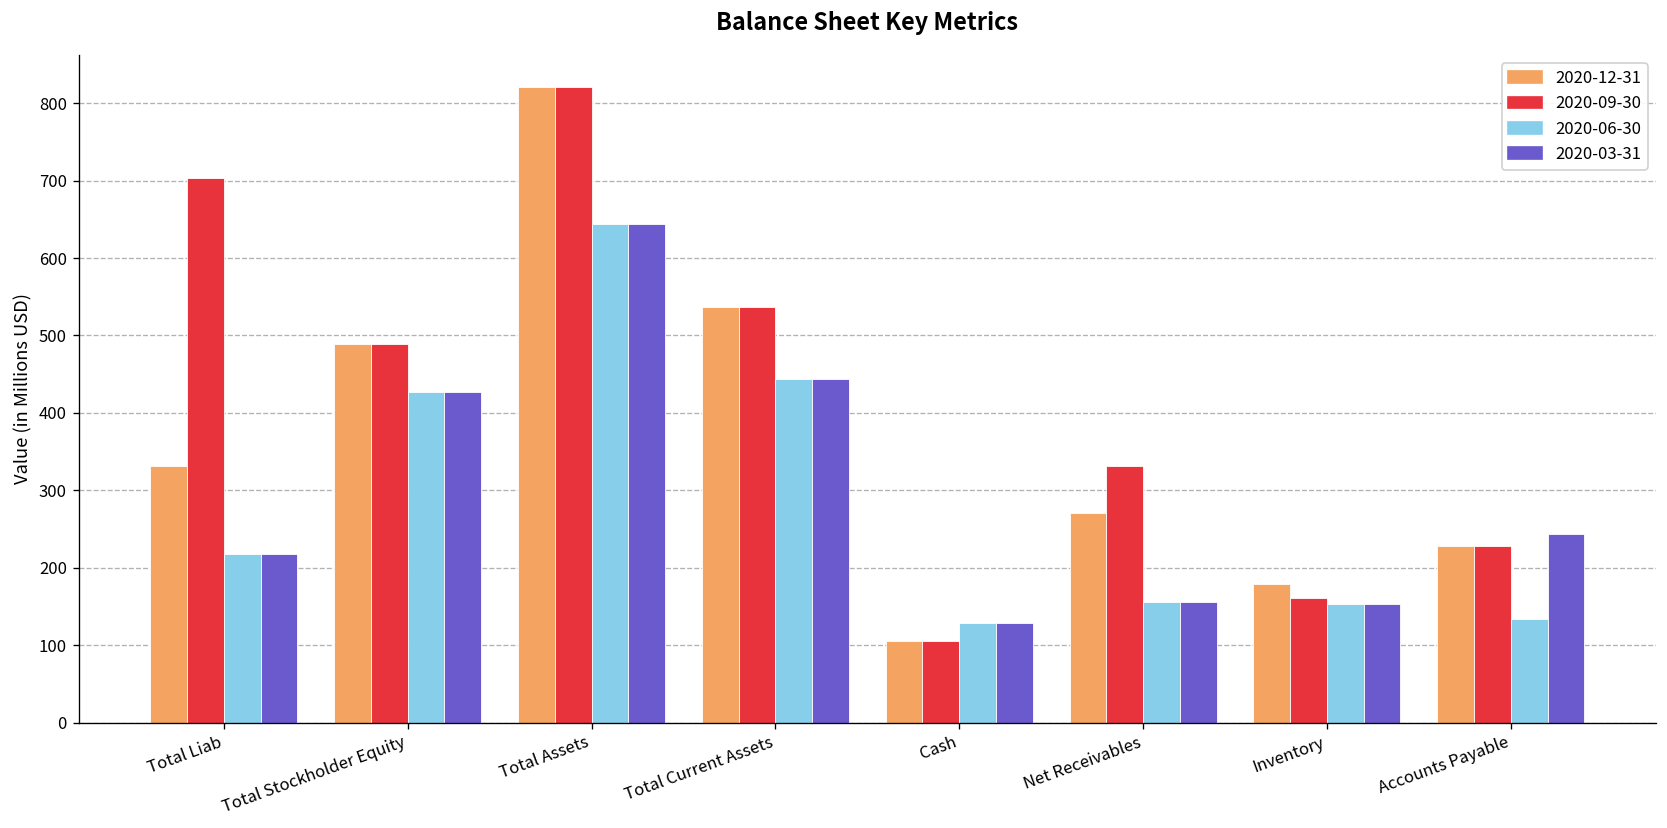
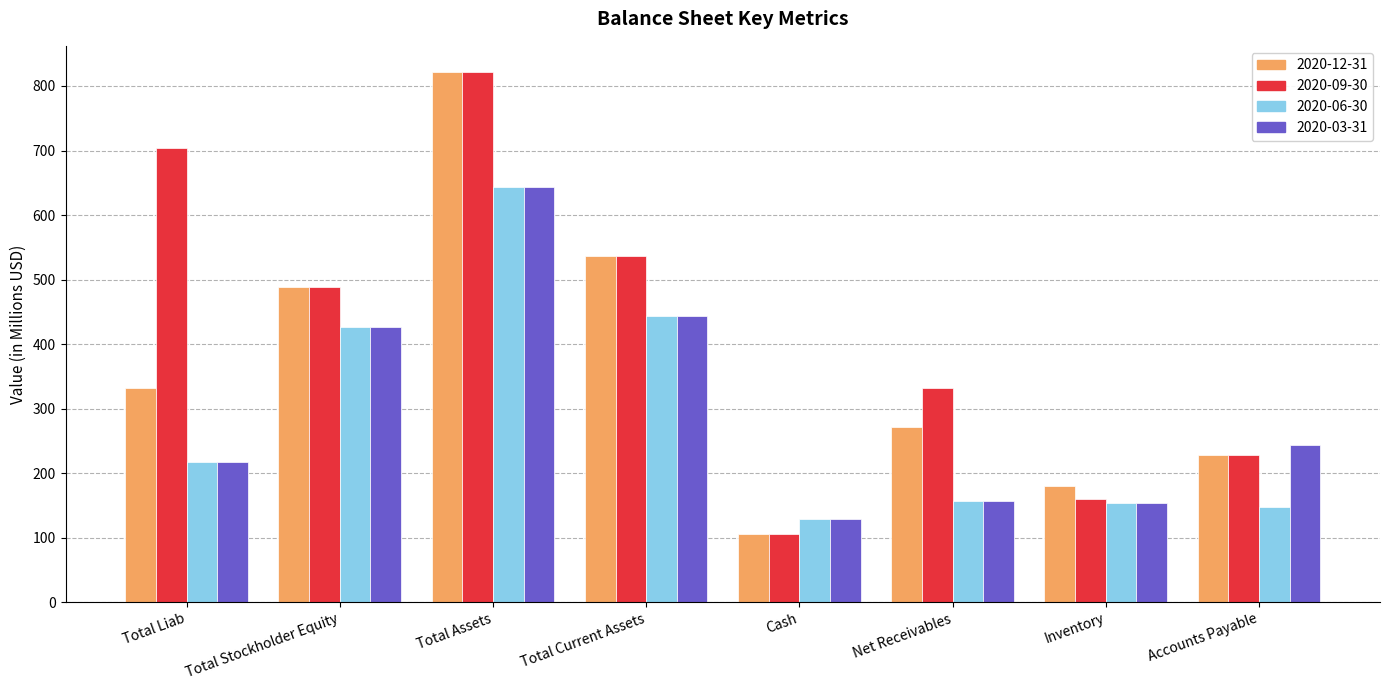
  {
    "2020-12-31": {
      "Total Liab": 330,
      "Total Stockholder Equity": 490,
      "Total Assets": 820,
      "Total Current Assets": 540,
      "Cash": 110,
      "Net Receivables": 270,
      "Inventory": 180,
      "Accounts Payable": 230
    },
    "2020-09-30": {
      "Total Liab": 700,
      "Total Stockholder Equity": 490,
      "Total Assets": 820,
      "Total Current Assets": 540,
      "Cash": 110,
      "Net Receivables": 330,
      "Inventory": 160,
      "Accounts Payable": 230
    },
    "2020-06-30": {
      "Total Liab": 220,
      "Total Stockholder Equity": 430,
      "Total Assets": 640,
      "Total Current Assets": 440,
      "Cash": 130,
      "Net Receivables": 160,
      "Inventory": 150,
-     "Accounts Payable": 130
+     "Accounts Payable": 150
    },
    "2020-03-31": {
      "Total Liab": 220,
      "Total Stockholder Equity": 430,
      "Total Assets": 640,
      "Total Current Assets": 440,
      "Cash": 130,
      "Net Receivables": 160,
      "Inventory": 150,
      "Accounts Payable": 240
    }
  }
